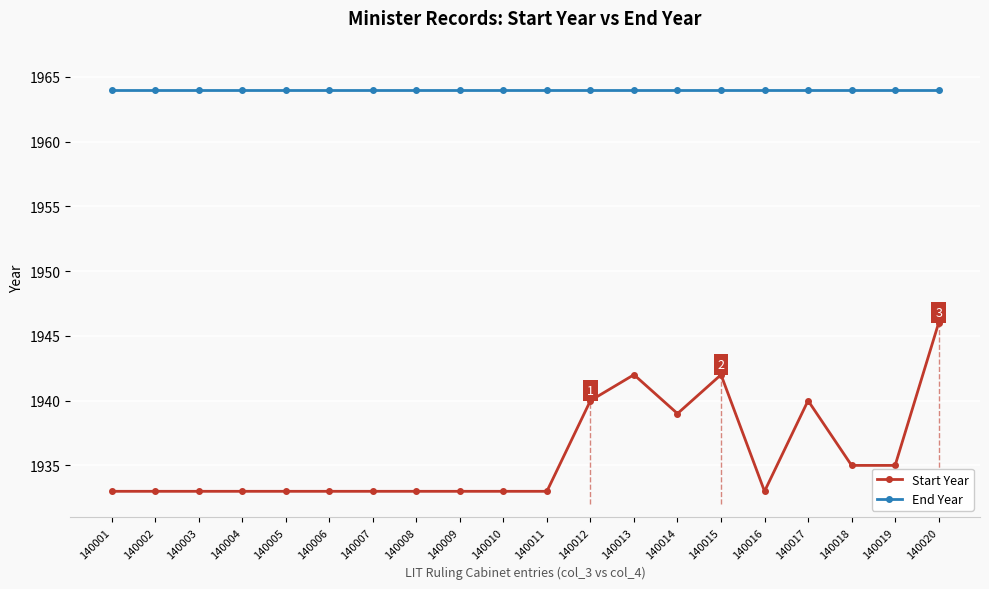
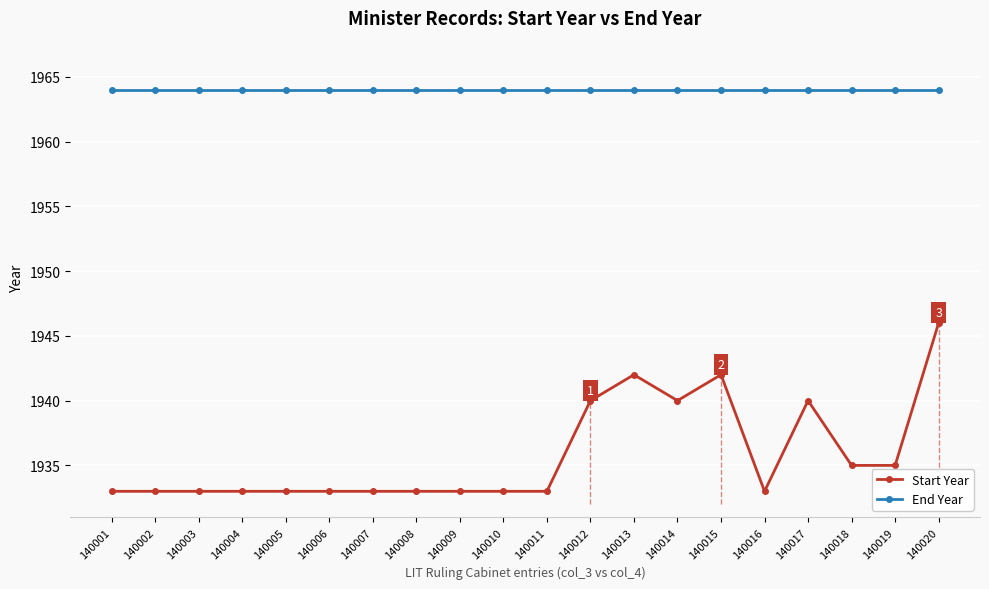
  {
    "Start Year": {
      "140001": 1933,
      "140002": 1933,
      "140003": 1933,
      "140004": 1933,
      "140005": 1933,
      "140006": 1933,
      "140007": 1933,
      "140008": 1933,
      "140009": 1933,
      "140010": 1933,
      "140011": 1933,
      "140013": 1942,
-     "140014": 1939,
+     "140014": 1940,
      "140016": 1933,
      "140017": 1940,
      "140018": 1935,
      "140019": 1935
    },
    "End Year": {
      "140001": 1964,
      "140002": 1964,
      "140003": 1964,
      "140004": 1964,
      "140005": 1964,
      "140006": 1964,
      "140007": 1964,
      "140008": 1964,
      "140009": 1964,
      "140010": 1964,
      "140011": 1964,
      "140012": 1964,
      "140013": 1964,
      "140014": 1964,
      "140015": 1964,
      "140016": 1964,
      "140017": 1964,
      "140018": 1964,
      "140019": 1964,
      "140020": 1964
    }
  }
